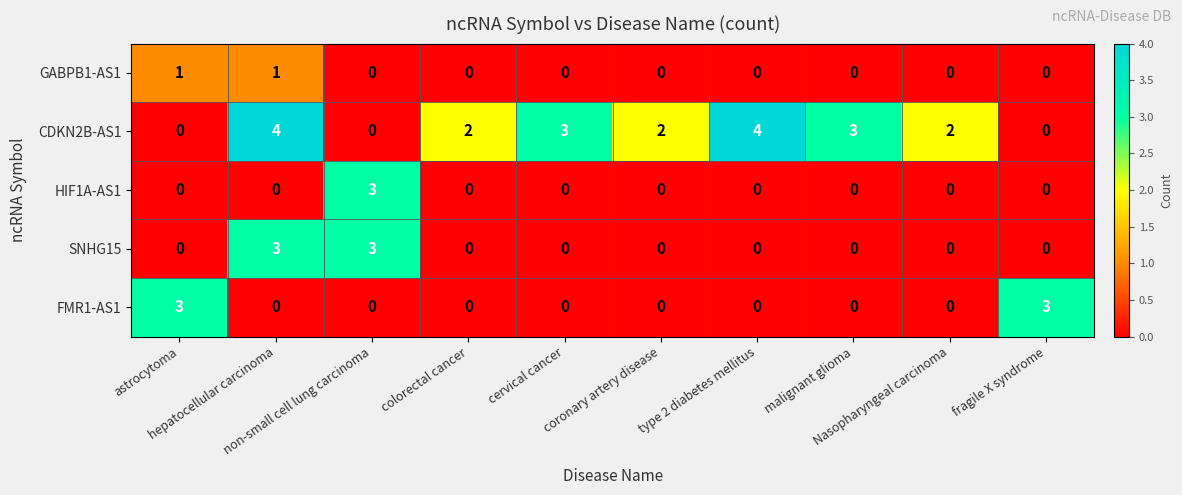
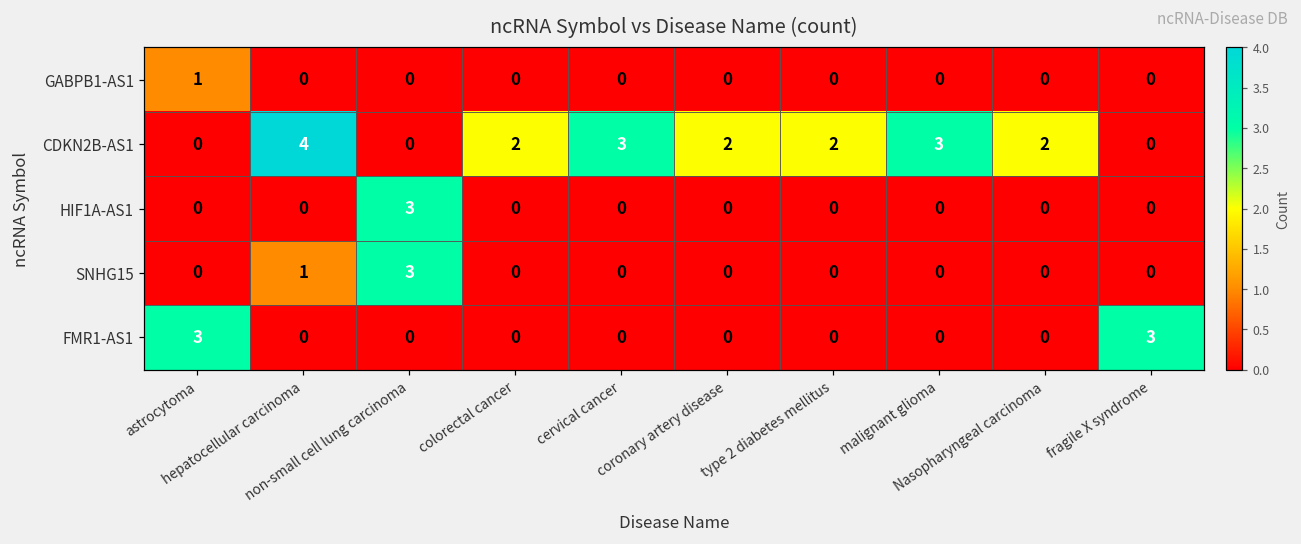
  {
    "GABPB1-AS1": {
      "astrocytoma": 1,
-     "hepatocellular carcinoma": 1,
+     "hepatocellular carcinoma": 0,
      "non-small cell lung carcinoma": 0,
      "colorectal cancer": 0,
      "cervical cancer": 0,
      "coronary artery disease": 0,
      "type 2 diabetes mellitus": 0,
      "malignant glioma": 0,
      "Nasopharyngeal carcinoma": 0,
      "fragile X syndrome": 0
    },
    "CDKN2B-AS1": {
      "astrocytoma": 0,
      "hepatocellular carcinoma": 4,
      "non-small cell lung carcinoma": 0,
      "colorectal cancer": 2,
      "cervical cancer": 3,
      "coronary artery disease": 2,
-     "type 2 diabetes mellitus": 4,
+     "type 2 diabetes mellitus": 2,
      "malignant glioma": 3,
      "Nasopharyngeal carcinoma": 2,
      "fragile X syndrome": 0
    },
    "HIF1A-AS1": {
      "astrocytoma": 0,
      "hepatocellular carcinoma": 0,
      "non-small cell lung carcinoma": 3,
      "colorectal cancer": 0,
      "cervical cancer": 0,
      "coronary artery disease": 0,
      "type 2 diabetes mellitus": 0,
      "malignant glioma": 0,
      "Nasopharyngeal carcinoma": 0,
      "fragile X syndrome": 0
    },
    "SNHG15": {
      "astrocytoma": 0,
-     "hepatocellular carcinoma": 3,
+     "hepatocellular carcinoma": 1,
      "non-small cell lung carcinoma": 3,
      "colorectal cancer": 0,
      "cervical cancer": 0,
      "coronary artery disease": 0,
      "type 2 diabetes mellitus": 0,
      "malignant glioma": 0,
      "Nasopharyngeal carcinoma": 0,
      "fragile X syndrome": 0
    },
    "FMR1-AS1": {
      "astrocytoma": 3,
      "hepatocellular carcinoma": 0,
      "non-small cell lung carcinoma": 0,
      "colorectal cancer": 0,
      "cervical cancer": 0,
      "coronary artery disease": 0,
      "type 2 diabetes mellitus": 0,
      "malignant glioma": 0,
      "Nasopharyngeal carcinoma": 0,
      "fragile X syndrome": 3
    }
  }
